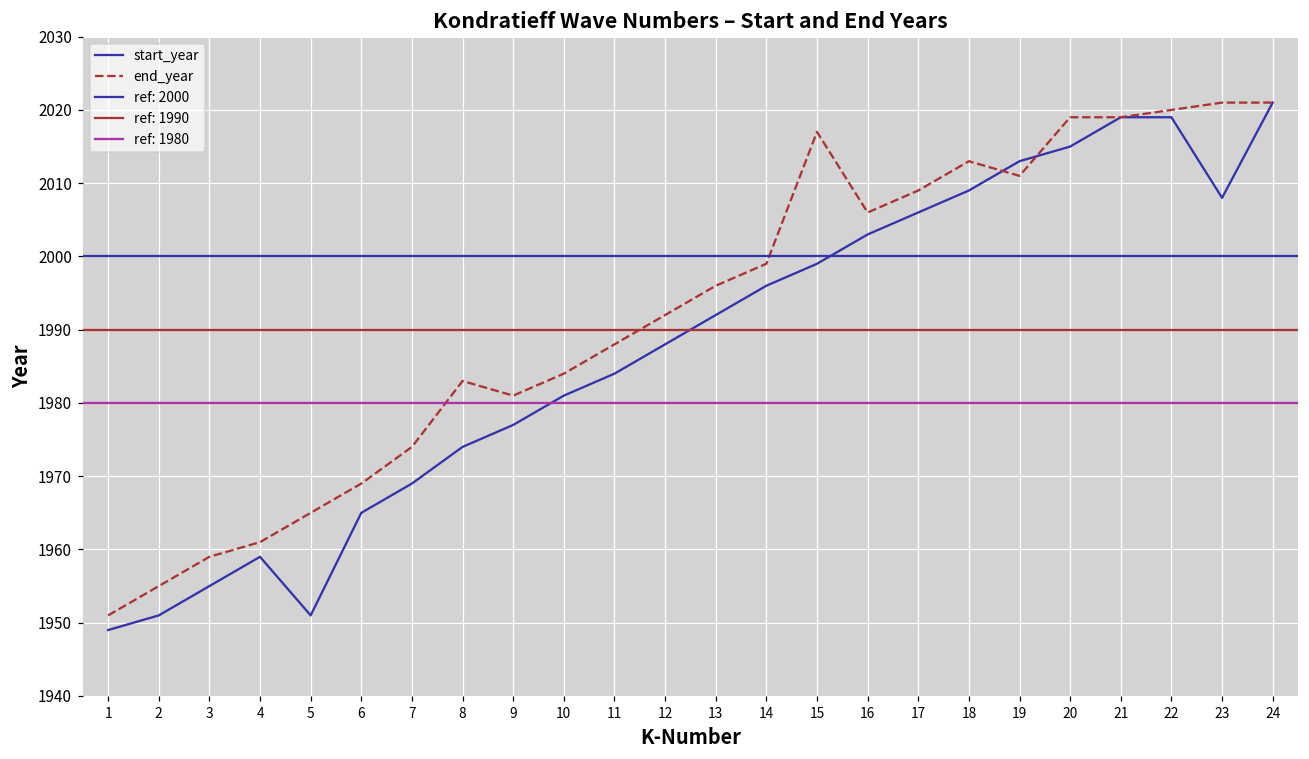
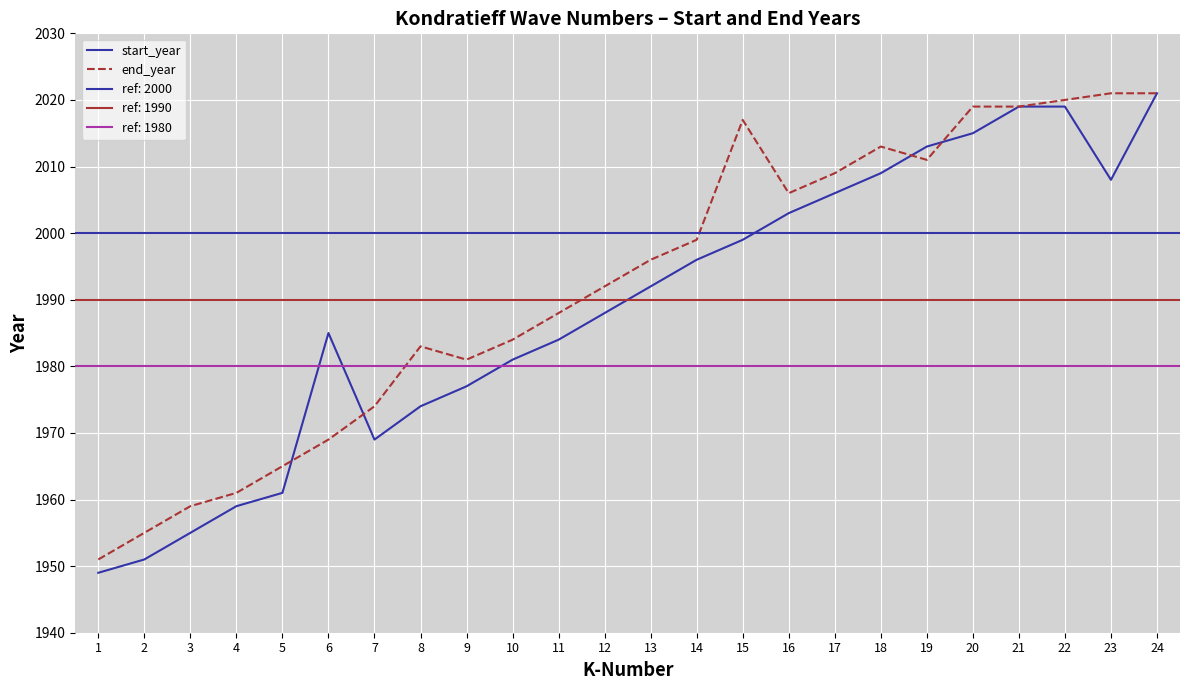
  {
    "start_year": {
      "1": 1949,
      "2": 1951,
      "3": 1955,
      "4": 1959,
-     "5": 1951,
-     "6": 1965,
+     "5": 1961,
+     "6": 1985,
      "7": 1969,
      "8": 1974,
      "9": 1977,
      "10": 1981,
      "11": 1984,
      "12": 1988,
      "13": 1992,
      "14": 1996,
      "15": 1999,
      "16": 2003,
      "17": 2006,
      "18": 2009,
      "19": 2013,
      "20": 2015,
      "22": 2019,
      "23": 2008
    },
    "end_year": {
      "1": 1951,
      "2": 1955,
      "3": 1959,
      "4": 1961,
      "5": 1965,
      "6": 1969,
      "7": 1974,
      "8": 1983,
      "9": 1981,
      "10": 1984,
      "11": 1988,
      "12": 1992,
      "13": 1996,
      "14": 1999,
      "15": 2017,
      "16": 2006,
      "17": 2009,
      "18": 2013,
      "19": 2011,
      "20": 2019,
      "22": 2020,
      "23": 2021
    }
  }
